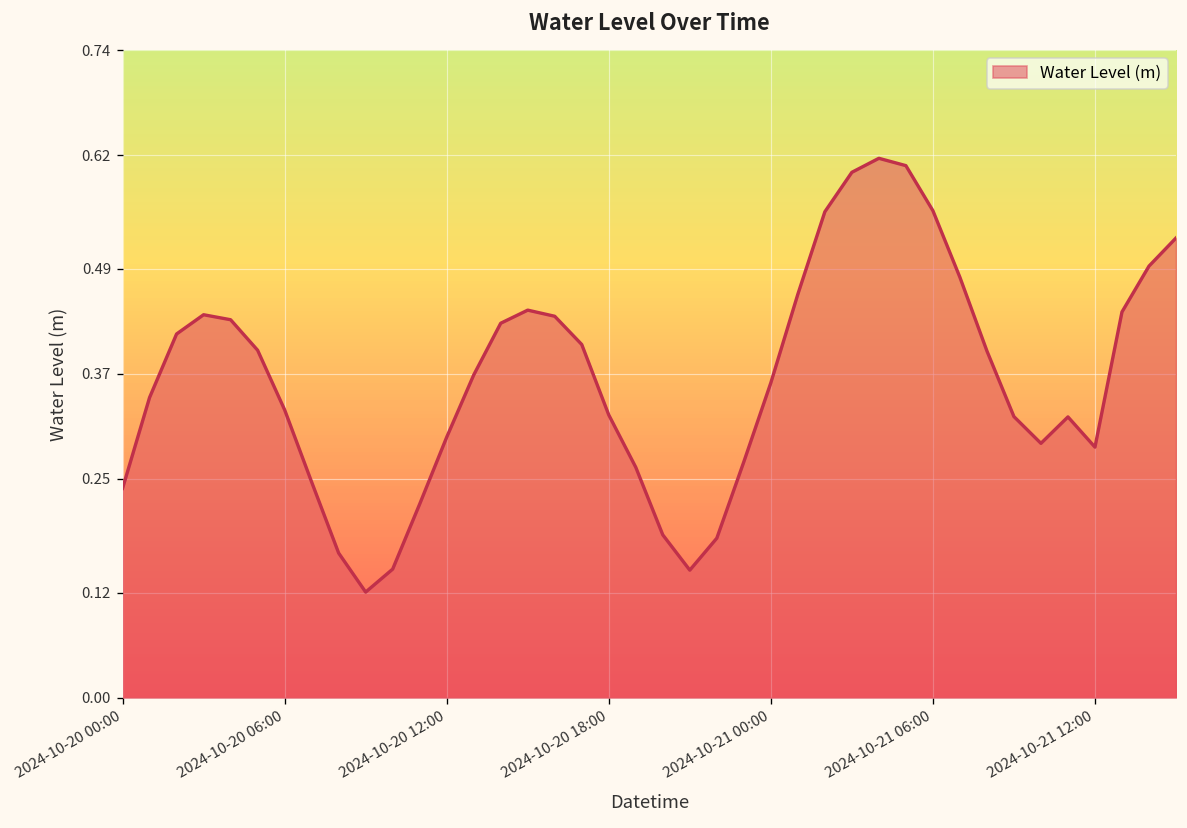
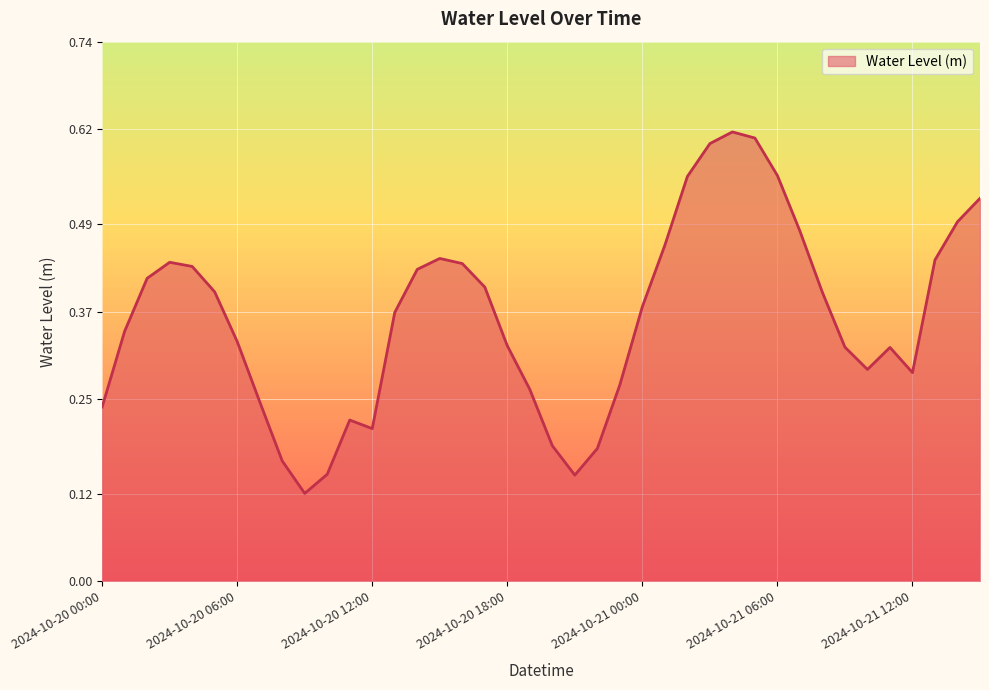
  {
    "2024-10-20 00:00": 0.24,
    "2024-10-20 06:00": 0.33,
-   "2024-10-20 12:00": 0.30,
+   "2024-10-20 12:00": 0.21,
    "2024-10-20 18:00": 0.32,
-   "2024-10-21 00:00": 0.36,
+   "2024-10-21 00:00": 0.38,
    "2024-10-21 06:00": 0.56,
    "2024-10-21 12:00": 0.29
  }
